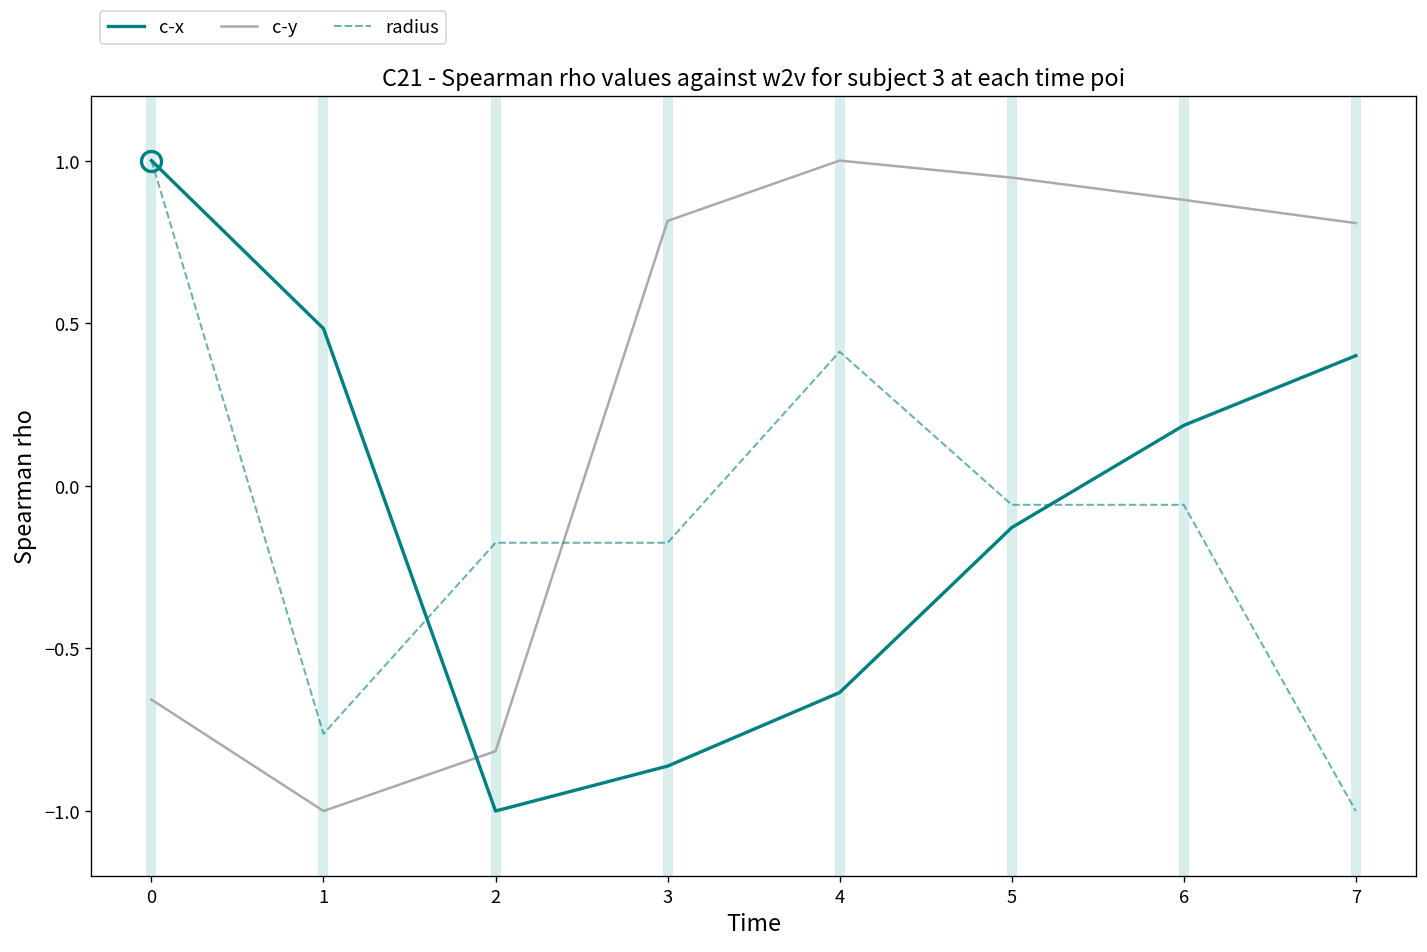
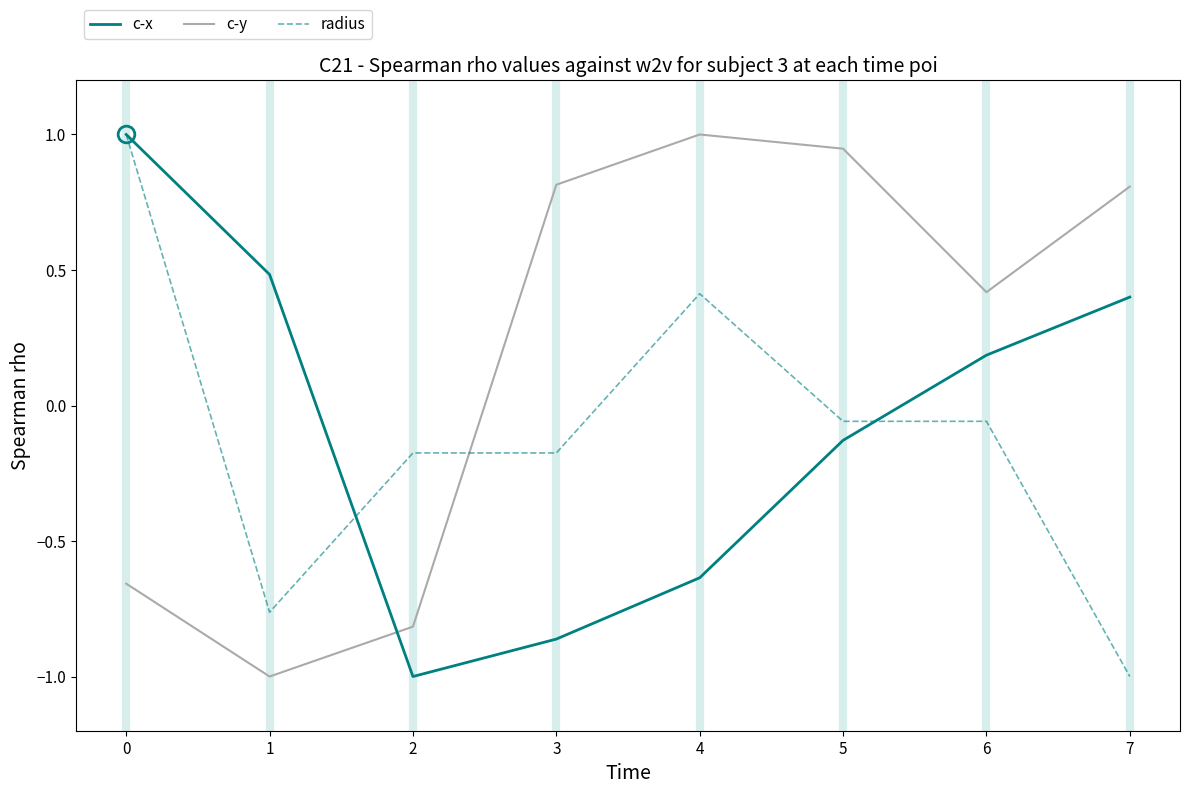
  {
    "c-y": {
      "0": -0.66,
      "1": -1.00,
      "2": -0.82,
      "3": 0.81,
      "4": 1.00,
      "5": 0.95,
-     "6": 0.88,
+     "6": 0.42,
      "7": 0.81
    }
  }
